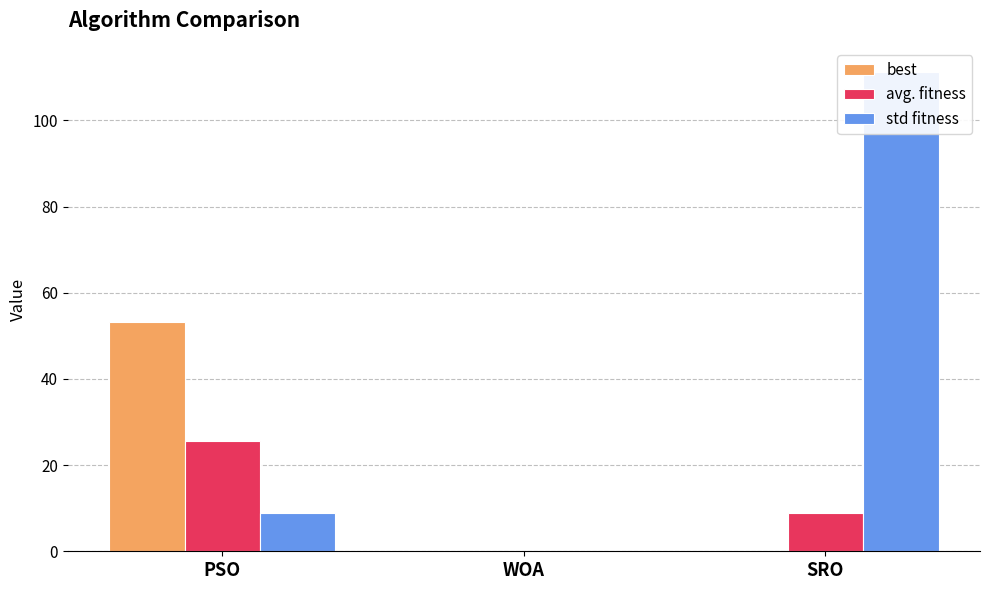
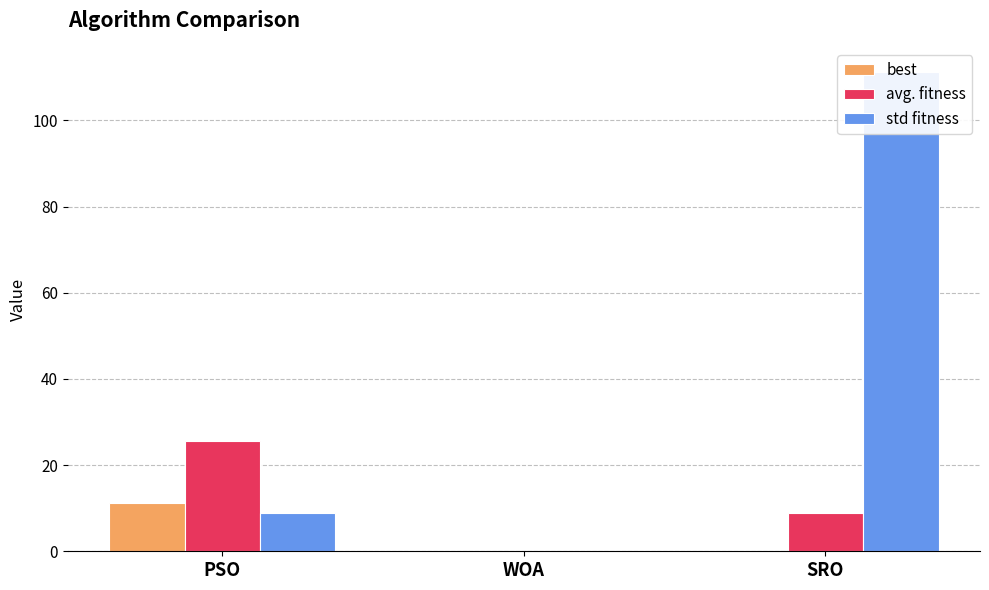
  {
    "best": {
-     "PSO": 53,
+     "PSO": 11,
      "SRO": 0
    },
    "avg. fitness": {
      "PSO": 26,
      "WOA": 0,
      "SRO": 9
    },
    "std fitness": {
      "PSO": 9,
      "WOA": 0
    }
  }
